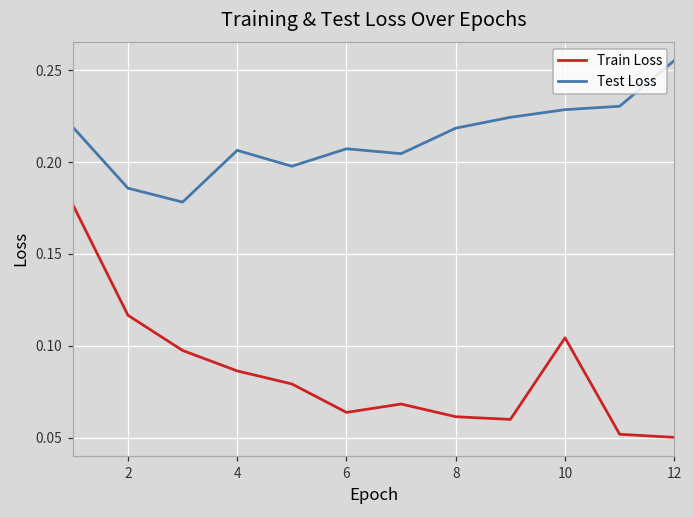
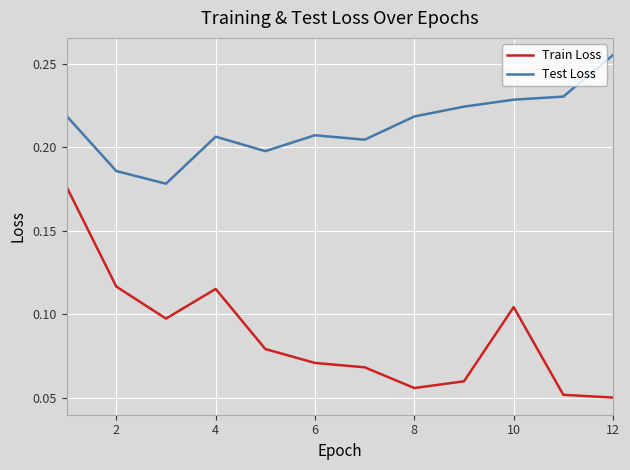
  {
    "Train Loss": {
      "2": 0.117,
-     "4": 0.086,
-     "6": 0.064,
-     "8": 0.061,
+     "4": 0.115,
+     "6": 0.071,
+     "8": 0.056,
      "10": 0.104,
      "12": 0.050
    },
    "Test Loss": {
      "2": 0.186,
      "4": 0.206,
      "6": 0.207,
      "8": 0.218,
      "10": 0.228,
      "12": 0.255
    }
  }
